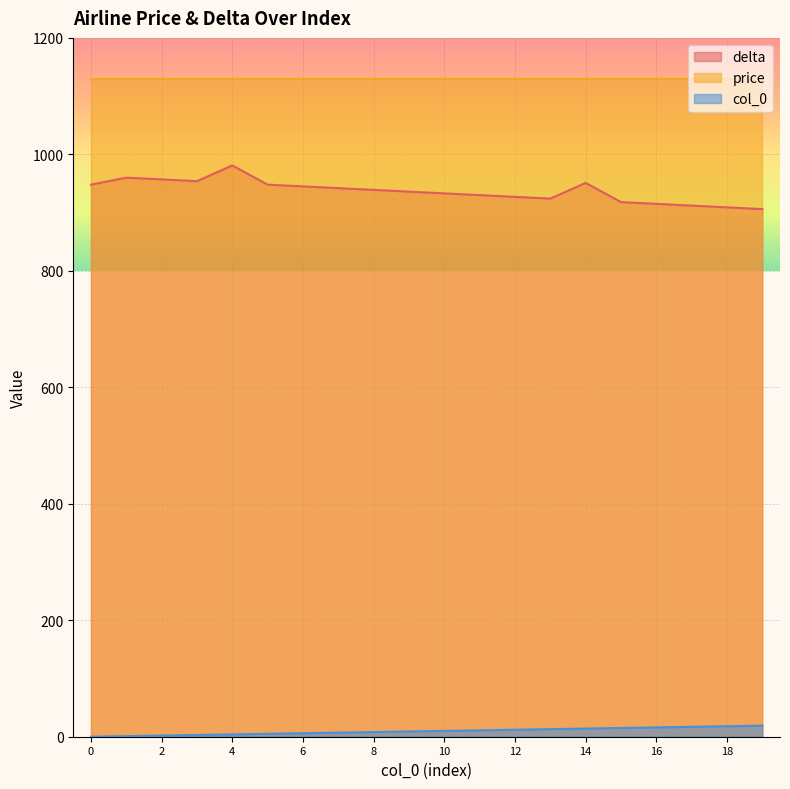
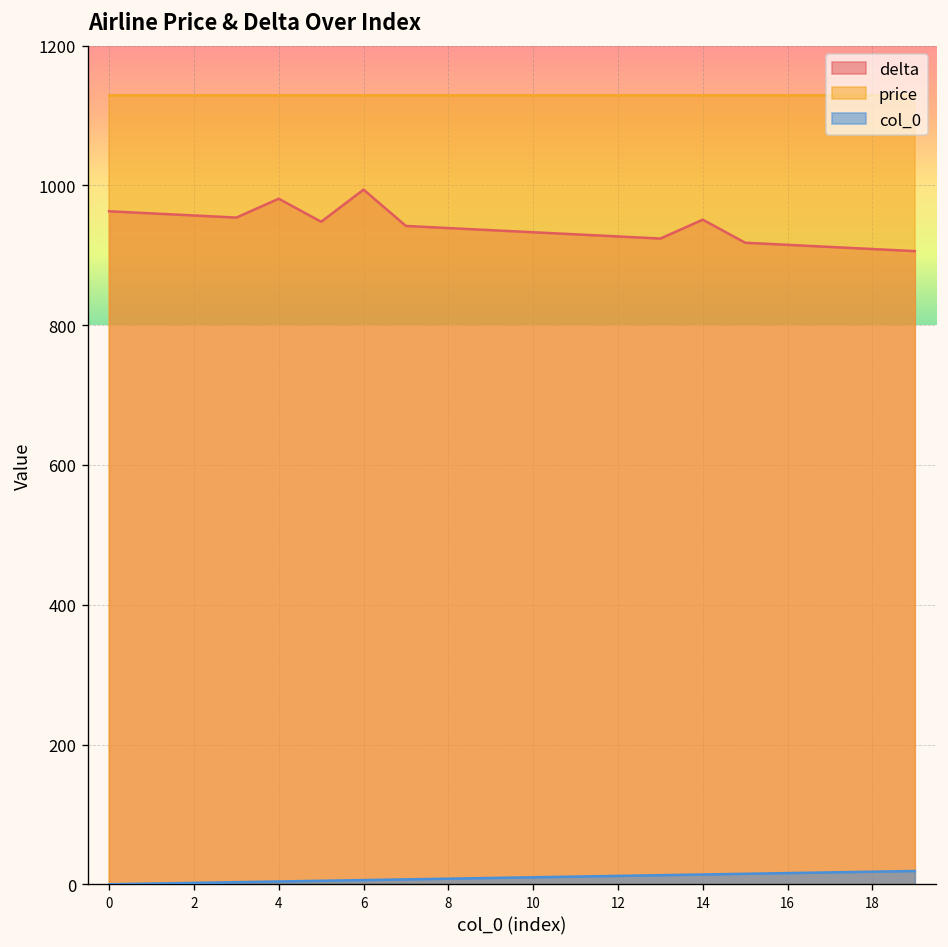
  {
    "delta": {
-     "0": 950,
+     "0": 960,
      "2": 960,
      "4": 980,
-     "6": 950,
+     "6": 990,
      "8": 940,
      "10": 930,
      "12": 930,
      "14": 950,
      "16": 920,
      "18": 910
    },
    "price": {
      "0": 1130,
      "2": 1130,
      "4": 1130,
      "6": 1130,
      "8": 1130,
      "10": 1130,
      "12": 1130,
      "14": 1130,
      "16": 1130
    },
    "col_0": {
      "0": 0,
      "2": 0,
      "4": 0,
      "6": 10,
      "8": 10,
      "10": 10,
      "12": 10,
      "14": 10,
      "16": 20,
      "18": 20
    }
  }
